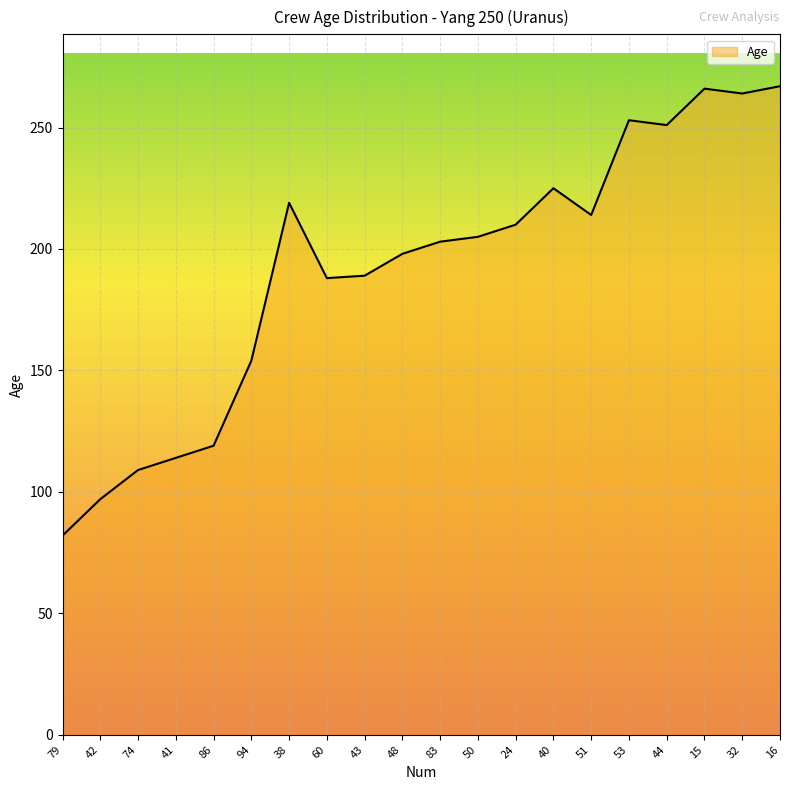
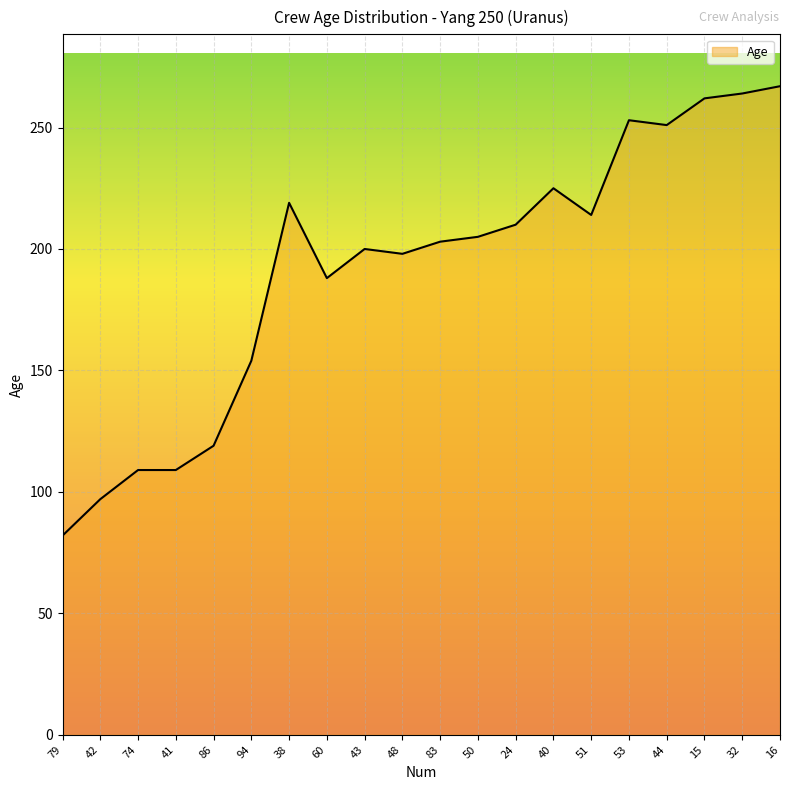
  {
    "79": 82,
    "42": 97,
    "74": 109,
-   "41": 114,
+   "41": 109,
    "86": 119,
    "94": 154,
    "38": 219,
    "60": 188,
-   "43": 189,
+   "43": 200,
    "48": 198,
    "83": 203,
    "50": 205,
    "24": 210,
    "40": 225,
    "51": 214,
    "53": 253,
    "44": 251,
-   "15": 266,
+   "15": 262,
    "32": 264,
    "16": 267
  }
